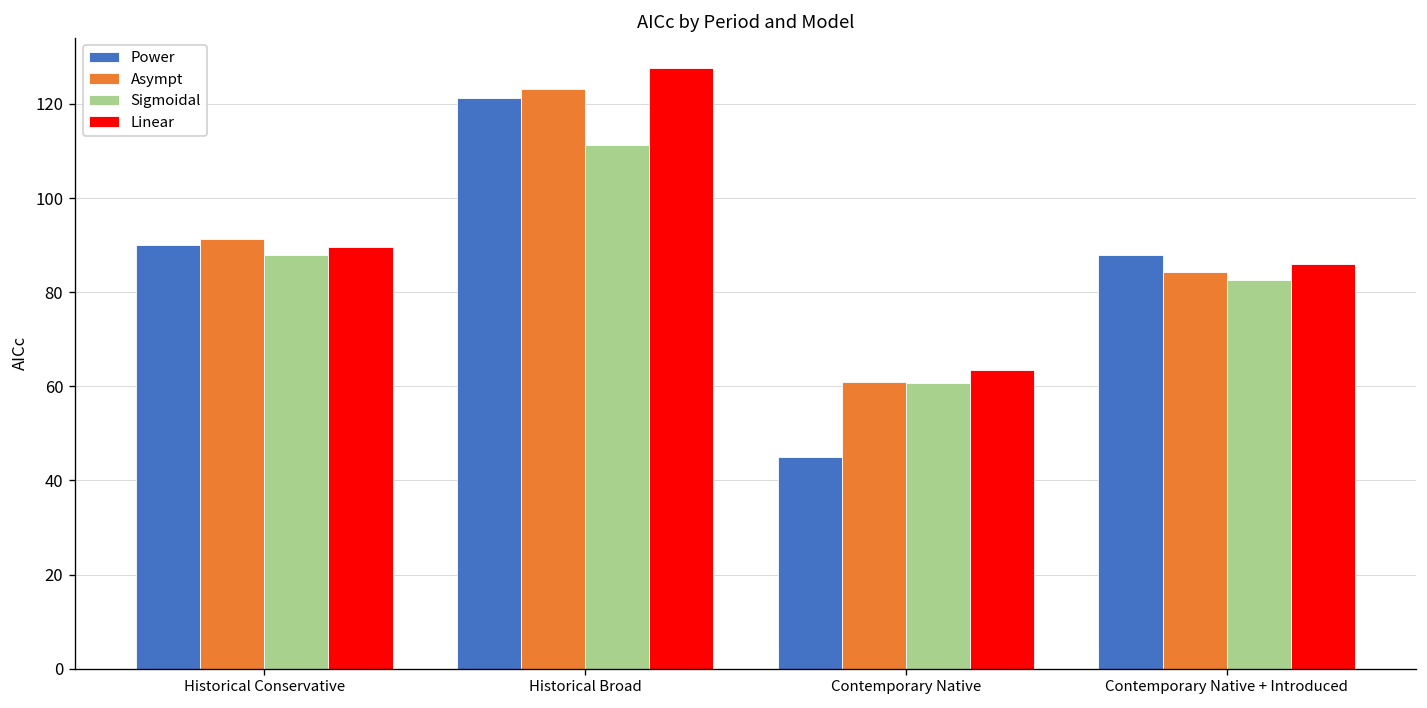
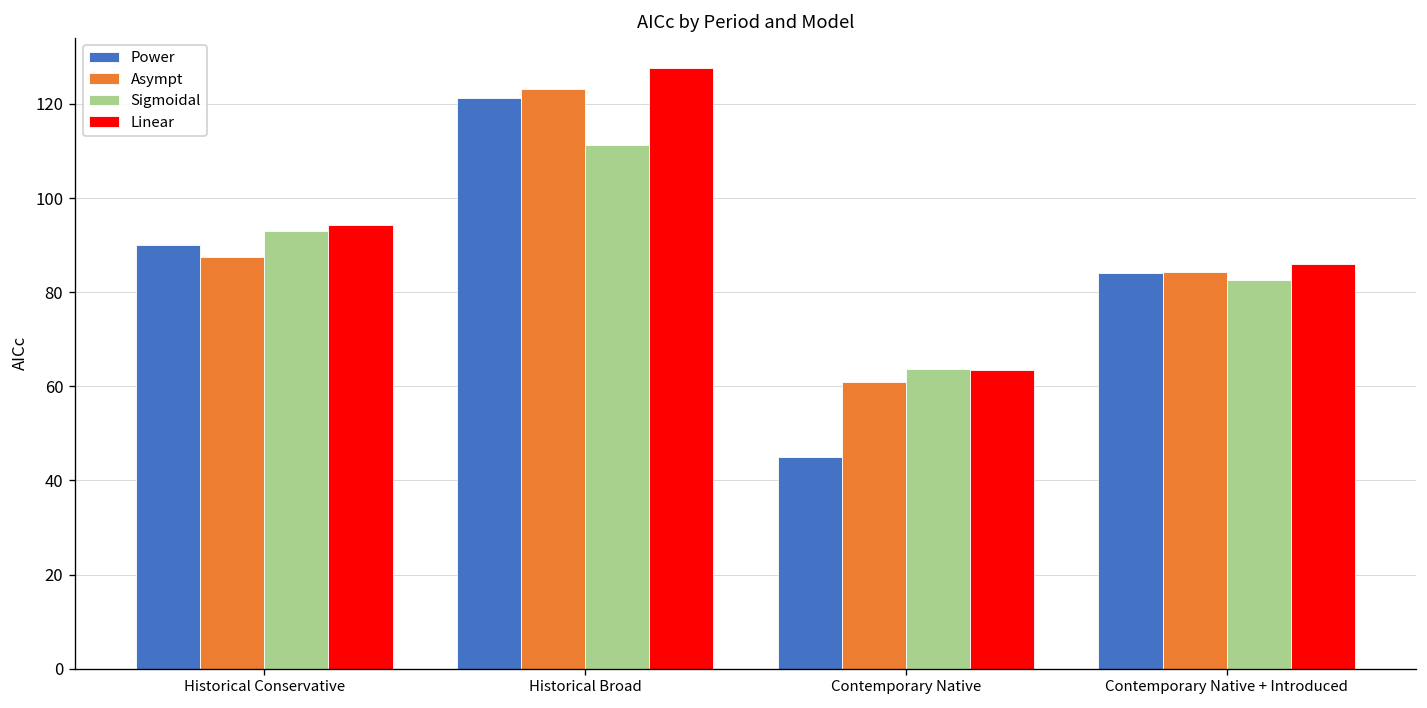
  {
    "Power": {
      "Historical Conservative": 90,
      "Historical Broad": 121,
      "Contemporary Native": 45,
-     "Contemporary Native + Introduced": 88
+     "Contemporary Native + Introduced": 84
    },
    "Asympt": {
-     "Historical Conservative": 91,
+     "Historical Conservative": 87,
      "Historical Broad": 123,
      "Contemporary Native": 61,
      "Contemporary Native + Introduced": 84
    },
    "Sigmoidal": {
-     "Historical Conservative": 88,
+     "Historical Conservative": 93,
      "Historical Broad": 111,
-     "Contemporary Native": 61,
+     "Contemporary Native": 64,
      "Contemporary Native + Introduced": 83
    },
    "Linear": {
-     "Historical Conservative": 90,
+     "Historical Conservative": 94,
      "Historical Broad": 128,
      "Contemporary Native": 64,
      "Contemporary Native + Introduced": 86
    }
  }
